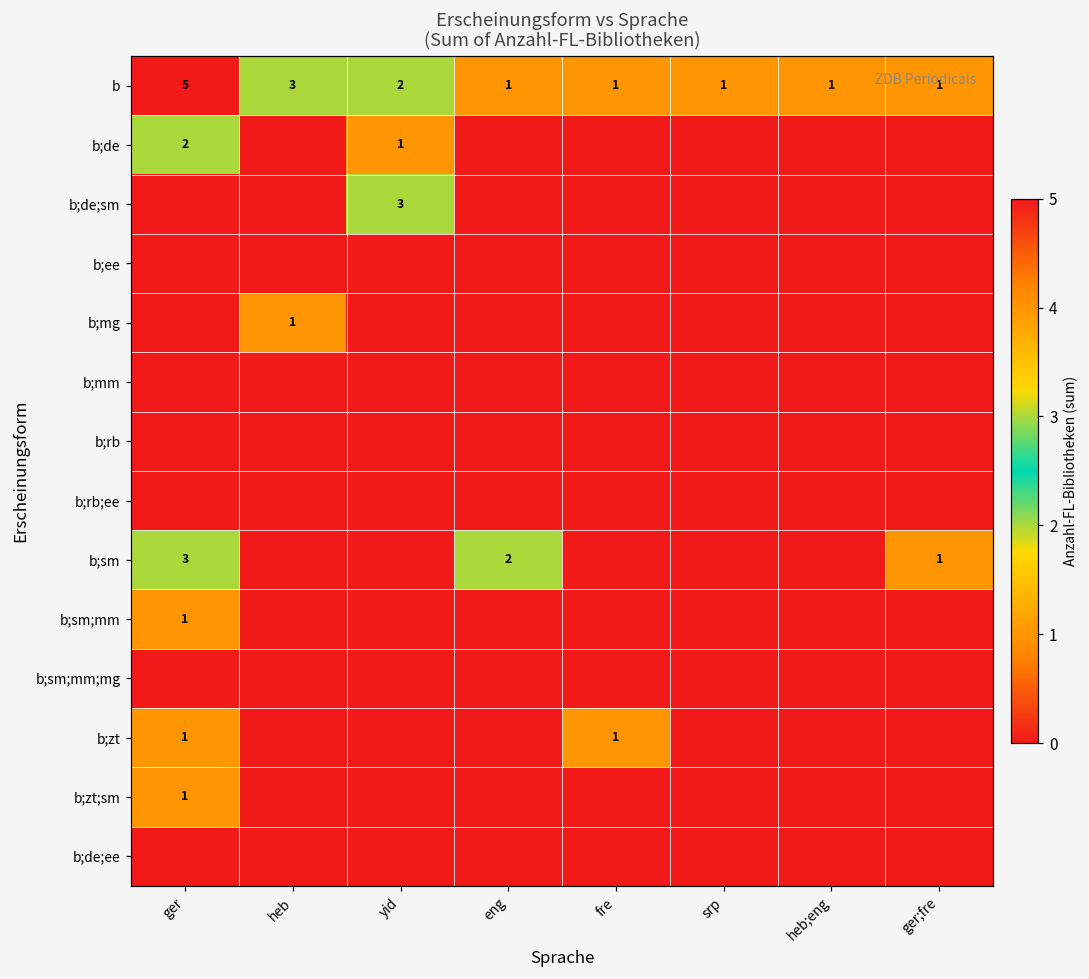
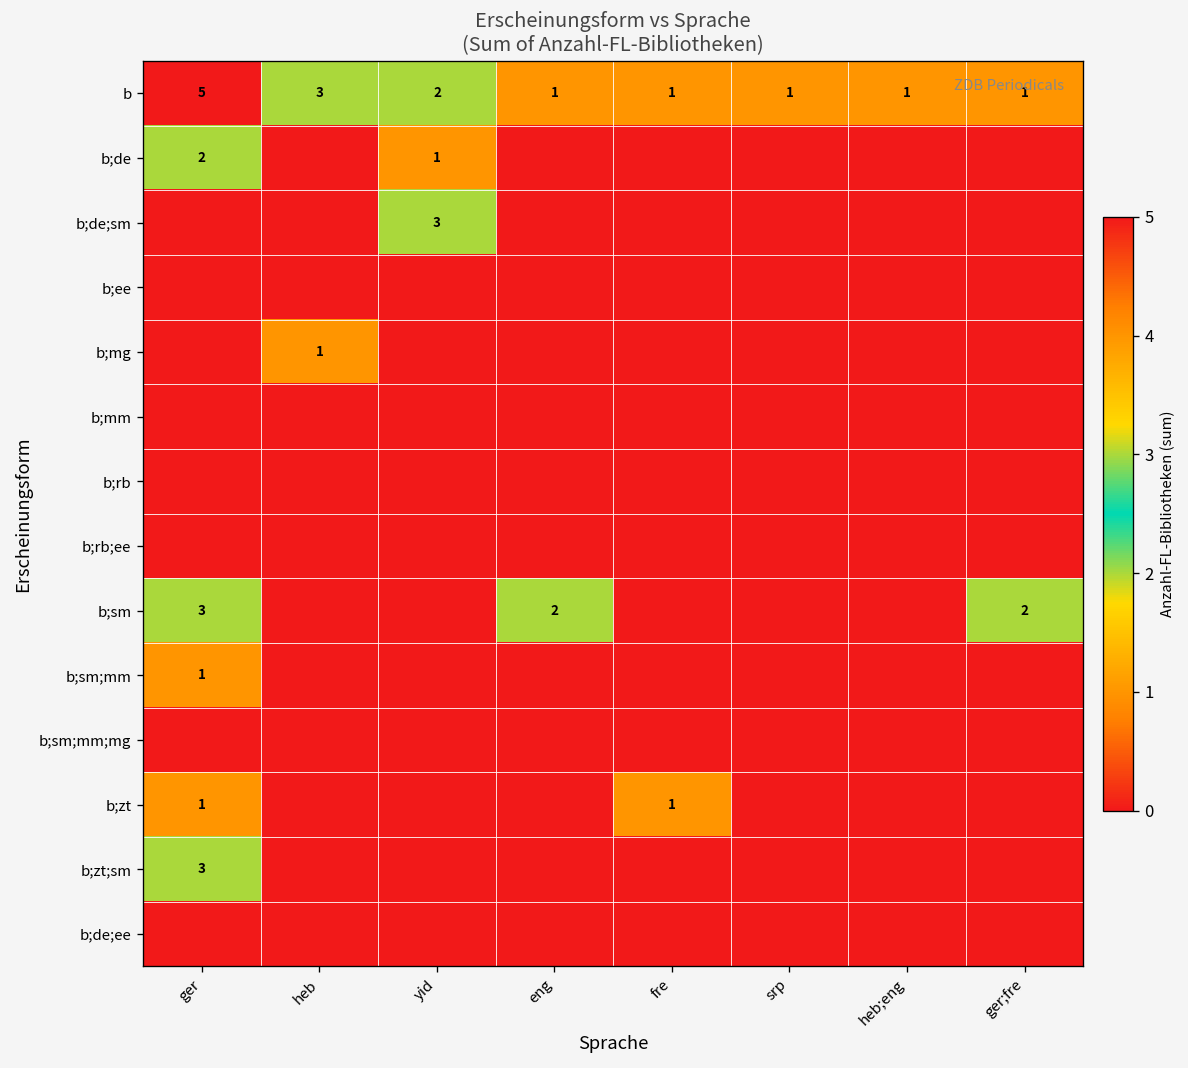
  {
    "b": {
      "ger": 5,
      "heb": 3,
      "yid": 2,
      "eng": 1,
      "fre": 1,
      "srp": 1,
      "heb;eng": 1
    },
    "b;de": {
      "ger": 2,
      "yid": 1
    },
    "b;de;sm": {
      "yid": 3
    },
    "b;mg": {
      "heb": 1
    },
    "b;sm": {
      "ger": 3,
      "eng": 2,
-     "ger;fre": 1
+     "ger;fre": 2
    },
    "b;sm;mm": {
      "ger": 1
    },
    "b;zt": {
      "ger": 1,
      "fre": 1
    },
    "b;zt;sm": {
-     "ger": 1
+     "ger": 3
    }
  }
